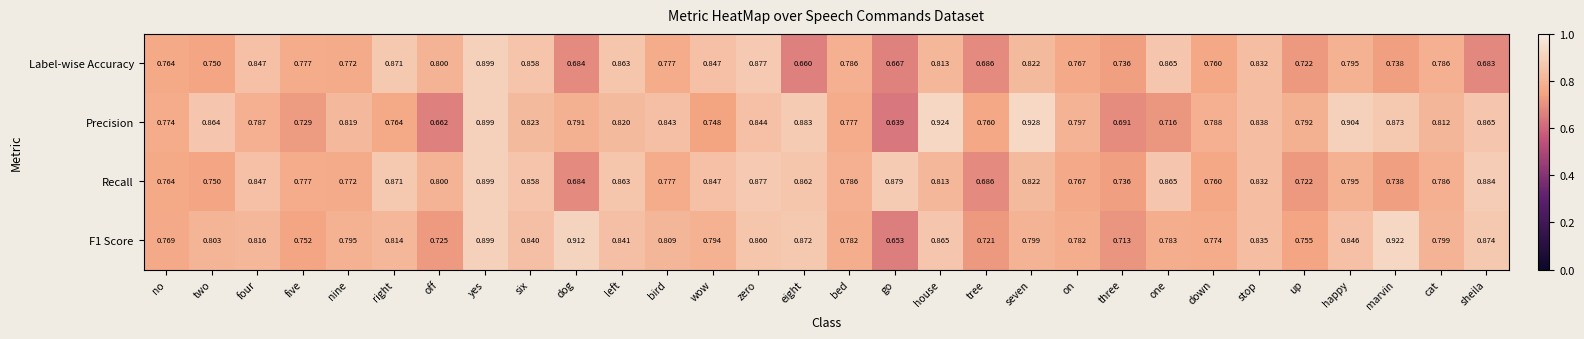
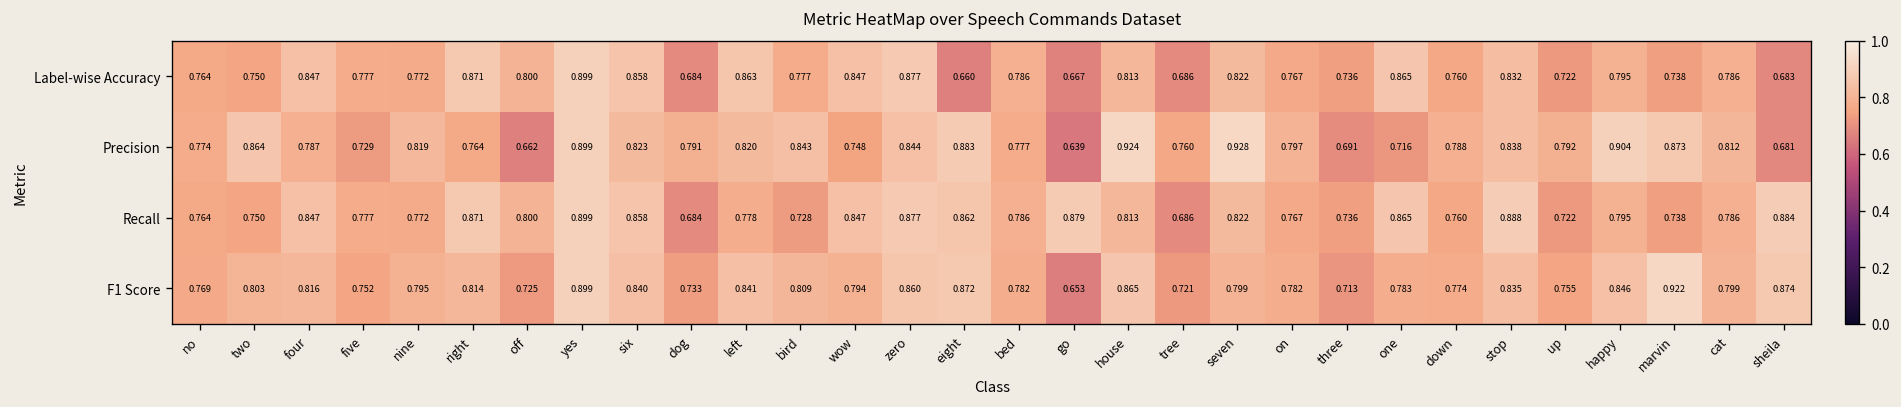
  {
    "Label-wise Accuracy": {
      "no": 0.764,
      "two": 0.750,
      "four": 0.847,
      "five": 0.777,
      "nine": 0.772,
      "right": 0.871,
      "off": 0.800,
      "yes": 0.899,
      "six": 0.858,
      "dog": 0.684,
      "left": 0.863,
      "bird": 0.777,
      "wow": 0.847,
      "zero": 0.877,
      "eight": 0.660,
      "bed": 0.786,
      "go": 0.667,
      "house": 0.813,
      "tree": 0.686,
      "seven": 0.822,
      "on": 0.767,
      "three": 0.736,
      "one": 0.865,
      "down": 0.760,
      "stop": 0.832,
      "up": 0.722,
      "happy": 0.795,
      "marvin": 0.738,
      "cat": 0.786,
      "sheila": 0.683
    },
    "Precision": {
      "no": 0.774,
      "two": 0.864,
      "four": 0.787,
      "five": 0.729,
      "nine": 0.819,
      "right": 0.764,
      "off": 0.662,
      "yes": 0.899,
      "six": 0.823,
      "dog": 0.791,
      "left": 0.820,
      "bird": 0.843,
      "wow": 0.748,
      "zero": 0.844,
      "eight": 0.883,
      "bed": 0.777,
      "go": 0.639,
      "house": 0.924,
      "tree": 0.760,
      "seven": 0.928,
      "on": 0.797,
      "three": 0.691,
      "one": 0.716,
      "down": 0.788,
      "stop": 0.838,
      "up": 0.792,
      "happy": 0.904,
      "marvin": 0.873,
      "cat": 0.812,
-     "sheila": 0.865
+     "sheila": 0.681
    },
    "Recall": {
      "no": 0.764,
      "two": 0.750,
      "four": 0.847,
      "five": 0.777,
      "nine": 0.772,
      "right": 0.871,
      "off": 0.800,
      "yes": 0.899,
      "six": 0.858,
      "dog": 0.684,
-     "left": 0.863,
-     "bird": 0.777,
+     "left": 0.778,
+     "bird": 0.728,
      "wow": 0.847,
      "zero": 0.877,
      "eight": 0.862,
      "bed": 0.786,
      "go": 0.879,
      "house": 0.813,
      "tree": 0.686,
      "seven": 0.822,
      "on": 0.767,
      "three": 0.736,
      "one": 0.865,
      "down": 0.760,
-     "stop": 0.832,
+     "stop": 0.888,
      "up": 0.722,
      "happy": 0.795,
      "marvin": 0.738,
      "cat": 0.786,
      "sheila": 0.884
    },
    "F1 Score": {
      "no": 0.769,
      "two": 0.803,
      "four": 0.816,
      "five": 0.752,
      "nine": 0.795,
      "right": 0.814,
      "off": 0.725,
      "yes": 0.899,
      "six": 0.840,
-     "dog": 0.912,
+     "dog": 0.733,
      "left": 0.841,
      "bird": 0.809,
      "wow": 0.794,
      "zero": 0.860,
      "eight": 0.872,
      "bed": 0.782,
      "go": 0.653,
      "house": 0.865,
      "tree": 0.721,
      "seven": 0.799,
      "on": 0.782,
      "three": 0.713,
      "one": 0.783,
      "down": 0.774,
      "stop": 0.835,
      "up": 0.755,
      "happy": 0.846,
      "marvin": 0.922,
      "cat": 0.799,
      "sheila": 0.874
    }
  }
